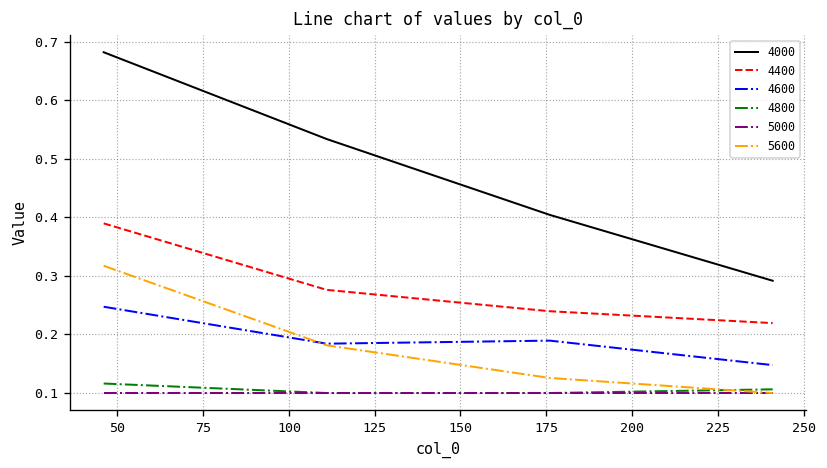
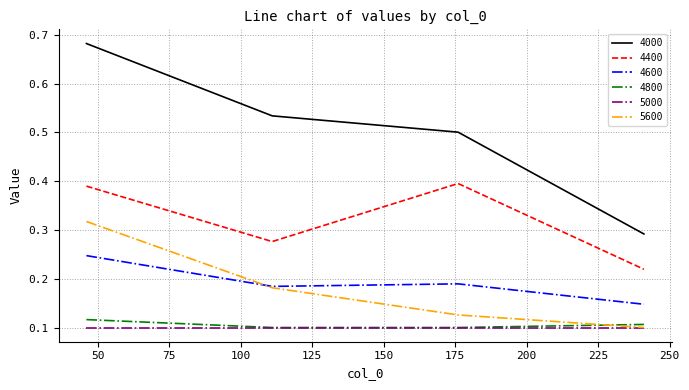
  {
    "4000": {
-     "175": 0.40
+     "175": 0.50
    },
    "4400": {
-     "175": 0.24
+     "175": 0.40
    },
    "4600": {
      "175": 0.19
    },
    "5600": {
      "175": 0.13
    }
  }
